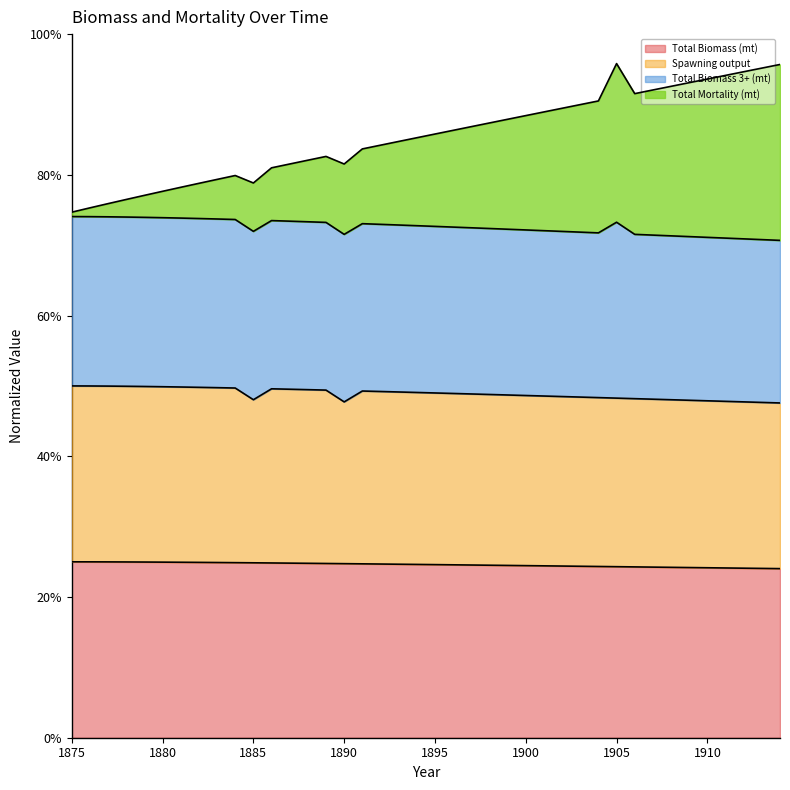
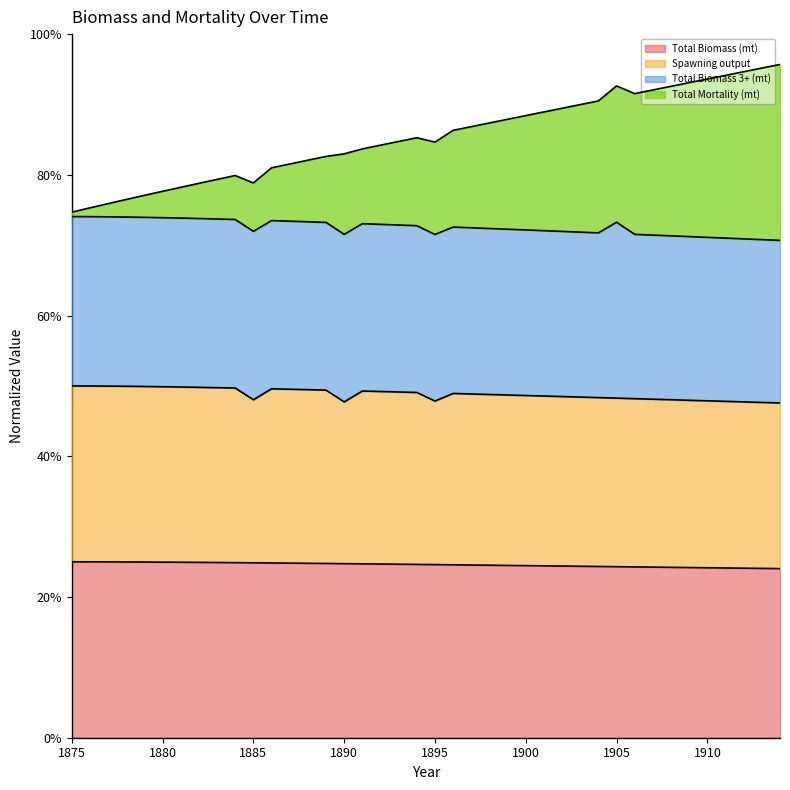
  {
    "Total Biomass (mt)": {
      "1875": "25%",
      "1880": "25%",
      "1885": "25%",
      "1890": "25%",
      "1895": "25%",
      "1900": "24%",
      "1905": "24%",
      "1910": "24%"
    },
    "Spawning output": {
      "1875": "25%",
      "1880": "25%",
      "1885": "23%",
      "1890": "23%",
-     "1895": "24%",
+     "1895": "23%",
      "1900": "24%",
      "1905": "24%",
      "1910": "24%"
    },
    "Total Biomass 3+ (mt)": {
      "1875": "24%",
      "1880": "24%",
      "1885": "24%",
      "1890": "24%",
      "1895": "24%",
      "1900": "24%",
      "1905": "25%",
      "1910": "23%"
    },
    "Total Mortality (mt)": {
      "1875": "1%",
      "1880": "4%",
      "1885": "7%",
-     "1890": "10%",
+     "1890": "11%",
      "1895": "13%",
      "1900": "16%",
-     "1905": "23%"
+     "1905": "19%"
    }
  }
